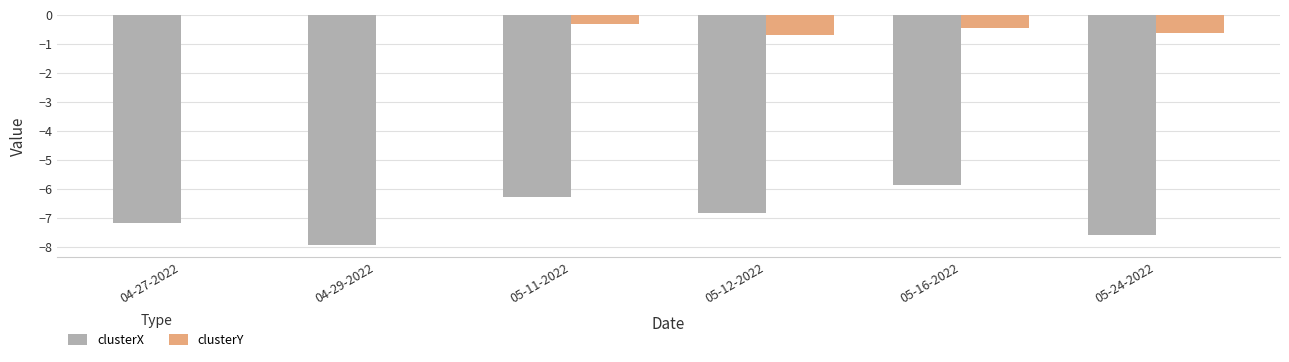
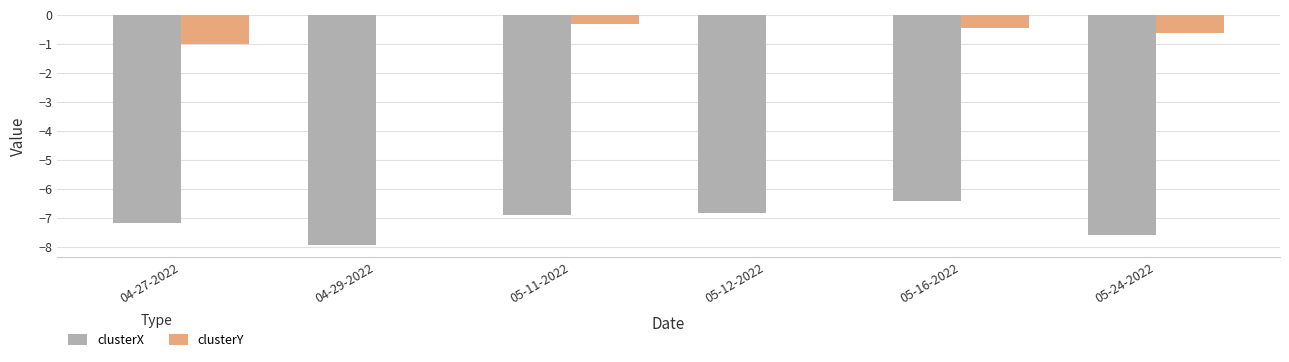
  {
    "clusterX": {
      "04-27-2022": -7.2,
      "04-29-2022": -8.0,
-     "05-11-2022": -6.3,
+     "05-11-2022": -6.9,
      "05-12-2022": -6.8,
-     "05-16-2022": -5.9,
+     "05-16-2022": -6.4,
      "05-24-2022": -7.6
    },
    "clusterY": {
-     "04-27-2022": 0,
+     "04-27-2022": -1,
      "05-11-2022": -0.3,
-     "05-12-2022": -0.7,
+     "05-12-2022": 0.0,
      "05-16-2022": -0.5,
      "05-24-2022": -0.6
    }
  }
